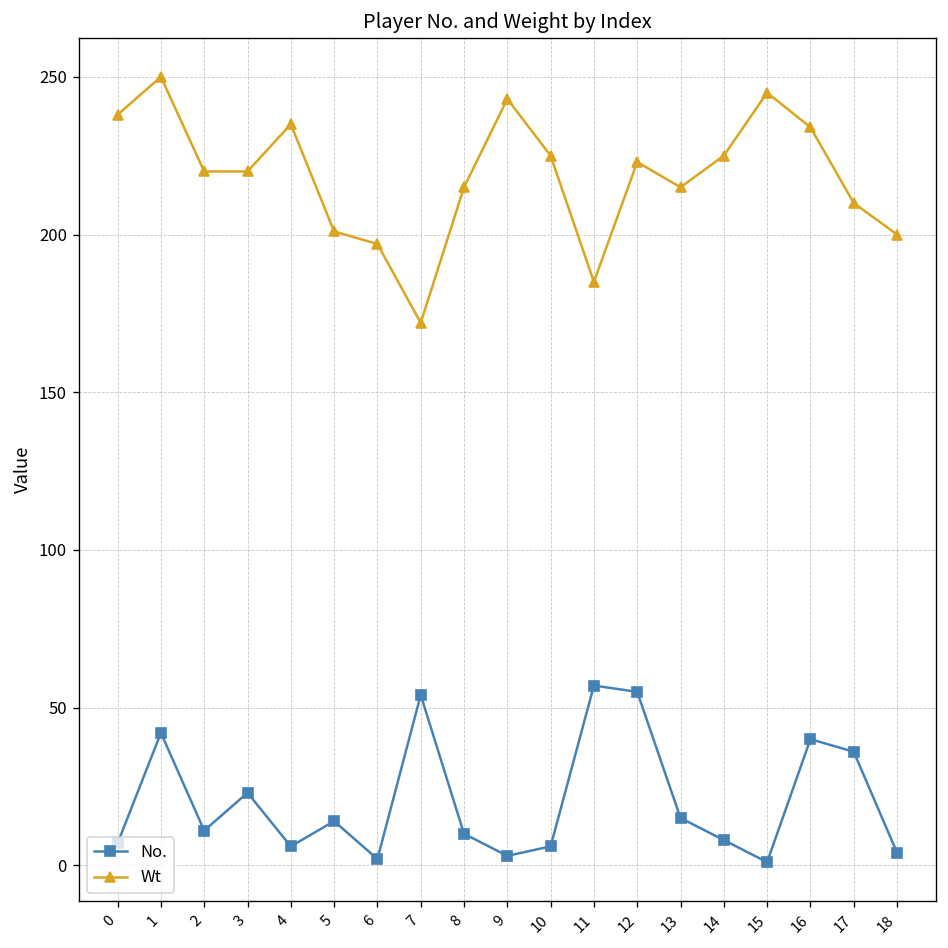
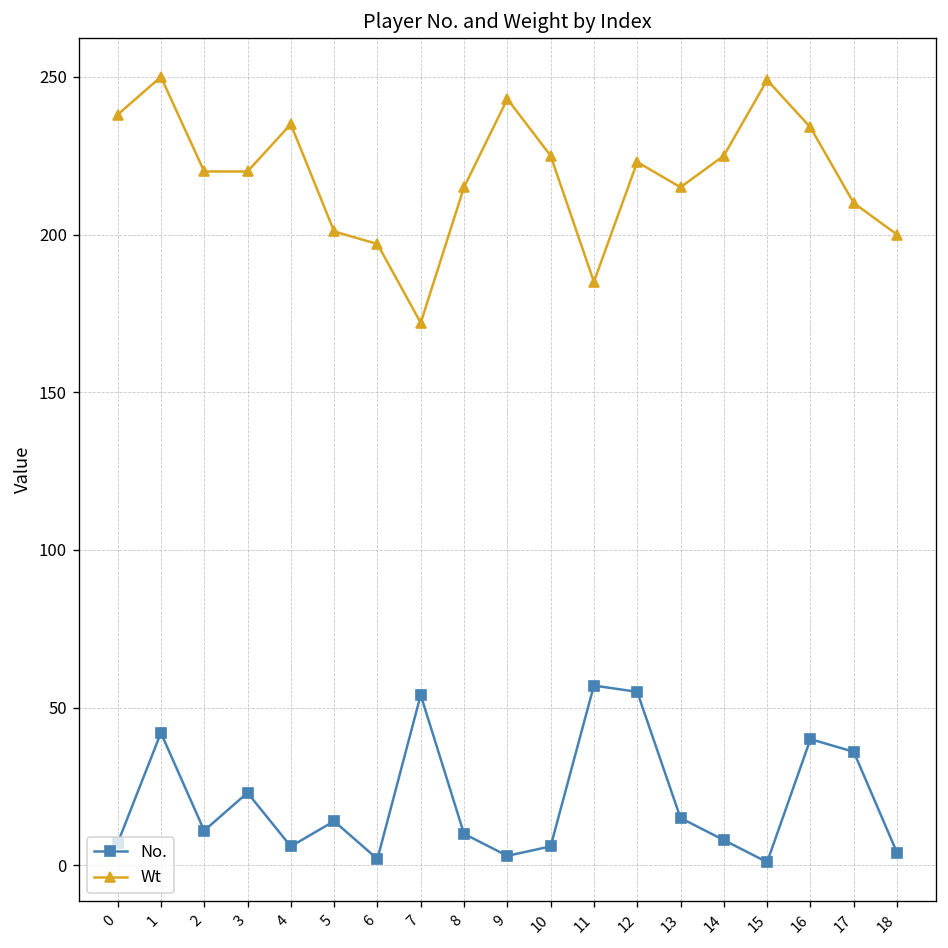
  {
    "No.": {
      "1": 42,
      "2": 11,
      "3": 23,
      "4": 6,
      "5": 14,
      "6": 2,
      "7": 54,
      "8": 10,
      "9": 3,
      "10": 6,
      "11": 57,
      "12": 55,
      "13": 15,
      "14": 8,
      "15": 1,
      "16": 40,
      "17": 36,
      "18": 4
    },
    "Wt": {
      "0": 238,
      "1": 250,
      "2": 220,
      "3": 220,
      "4": 235,
      "5": 201,
      "6": 197,
      "7": 172,
      "8": 215,
      "9": 243,
      "10": 225,
      "11": 185,
      "12": 223,
      "13": 215,
      "14": 225,
-     "15": 245,
+     "15": 249,
      "16": 234,
      "17": 210,
      "18": 200
    }
  }
